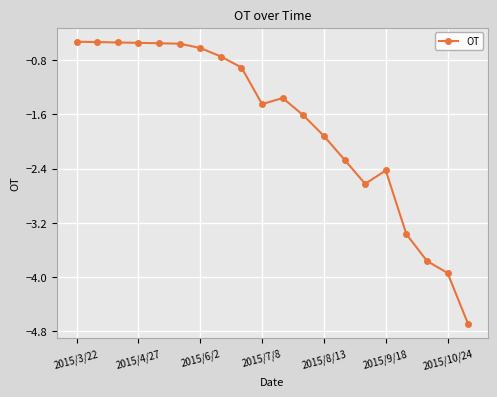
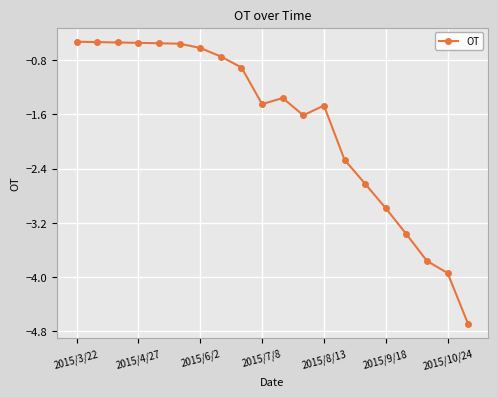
  {
    "2015/3/22": -0.5,
    "2015/4/27": -0.5,
    "2015/6/2": -0.6,
    "2015/7/8": -1.4,
-   "2015/8/13": -1.9,
-   "2015/9/18": -2.4,
+   "2015/8/13": -1.5,
+   "2015/9/18": -3.0,
    "2015/10/24": -3.9
  }
